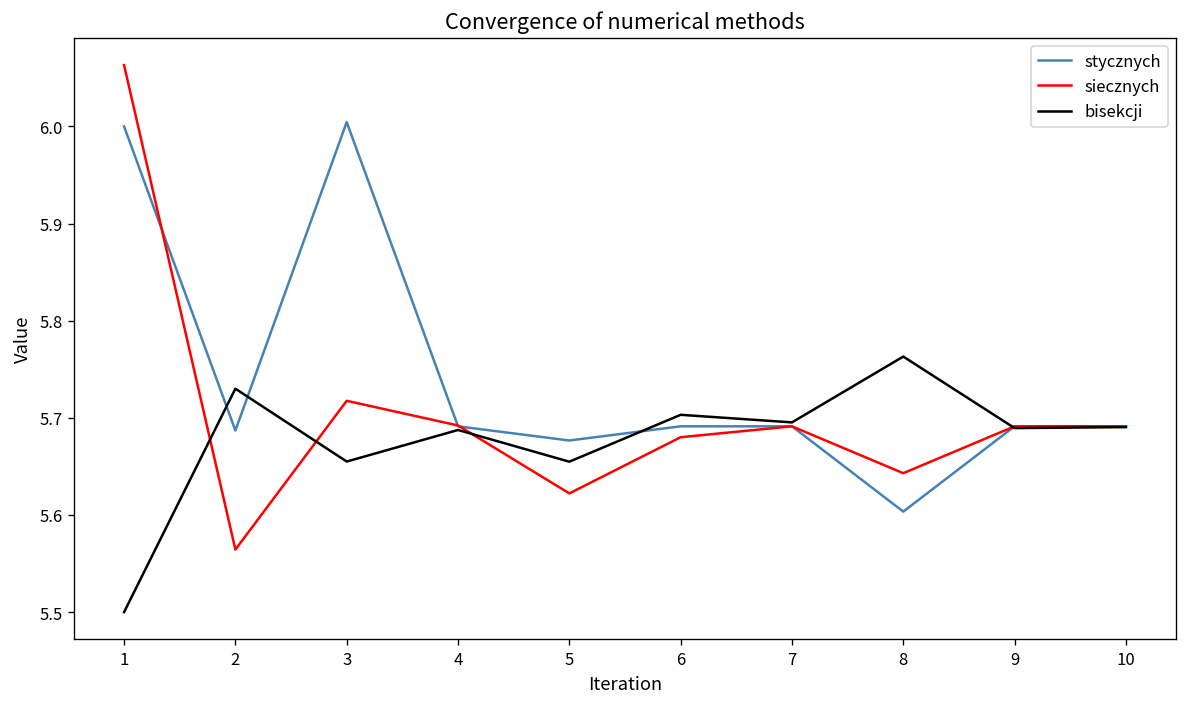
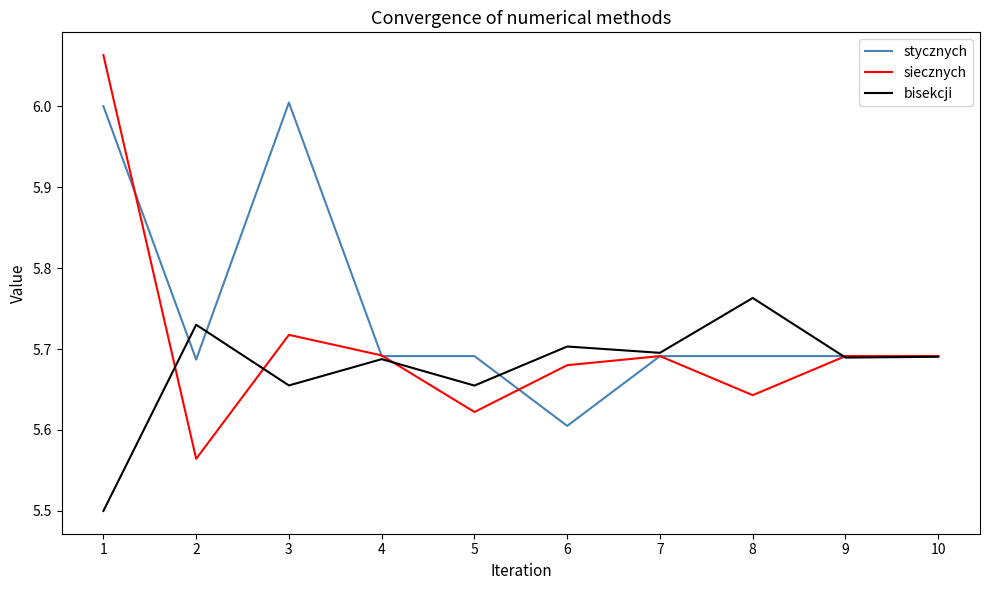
  {
    "stycznych": {
      "1": 6.00,
      "2": 5.69,
      "3": 6.00,
-     "5": 5.68,
-     "6": 5.69,
-     "8": 5.60
+     "5": 5.69,
+     "6": 5.61,
+     "8": 5.69
    },
    "siecznych": {
      "1": 6.06,
      "2": 5.56,
      "3": 5.72,
      "5": 5.62,
      "6": 5.68,
      "8": 5.64
    },
    "bisekcji": {
      "1": 5.50,
      "2": 5.73,
      "3": 5.66,
      "4": 5.69,
      "5": 5.65,
      "6": 5.70,
      "7": 5.70,
      "8": 5.76
    }
  }
